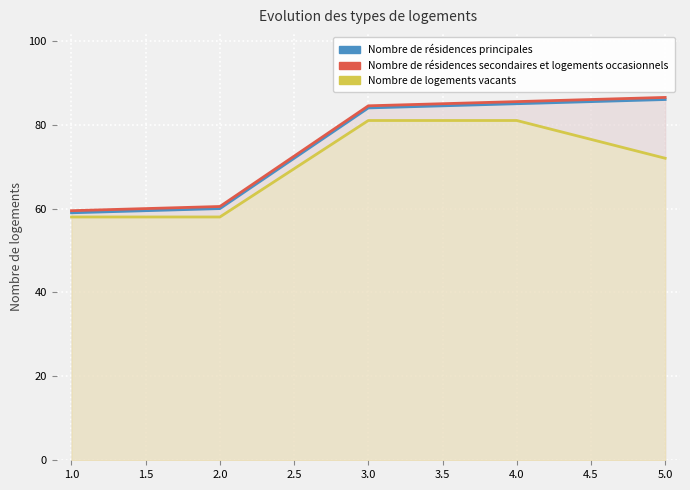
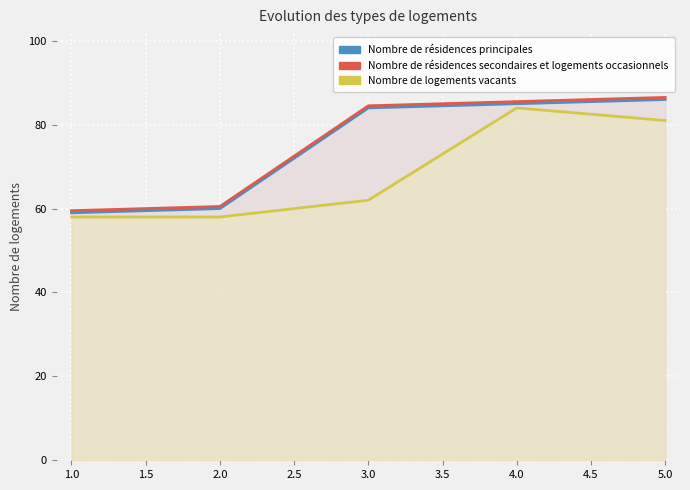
  {
    "Nombre de logements vacants": {
      "1.0": 58,
      "2.0": 58,
-     "3.0": 81,
-     "4.0": 81,
-     "5.0": 72
+     "3.0": 62,
+     "4.0": 84,
+     "5.0": 81
    }
  }
